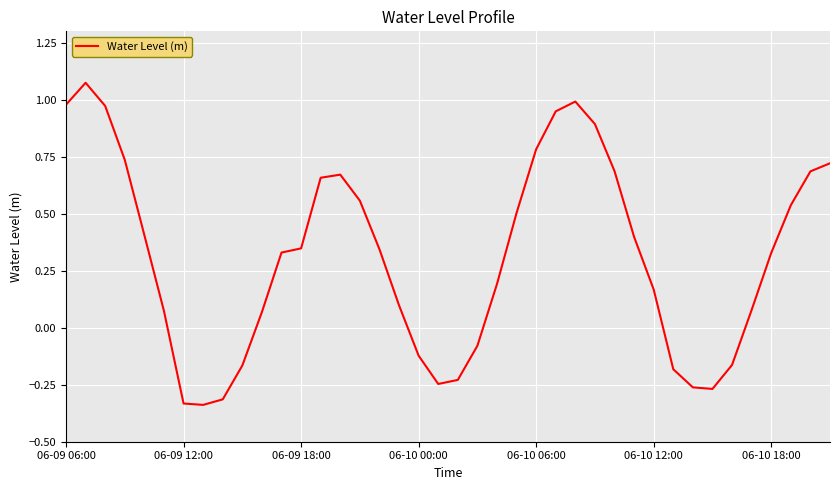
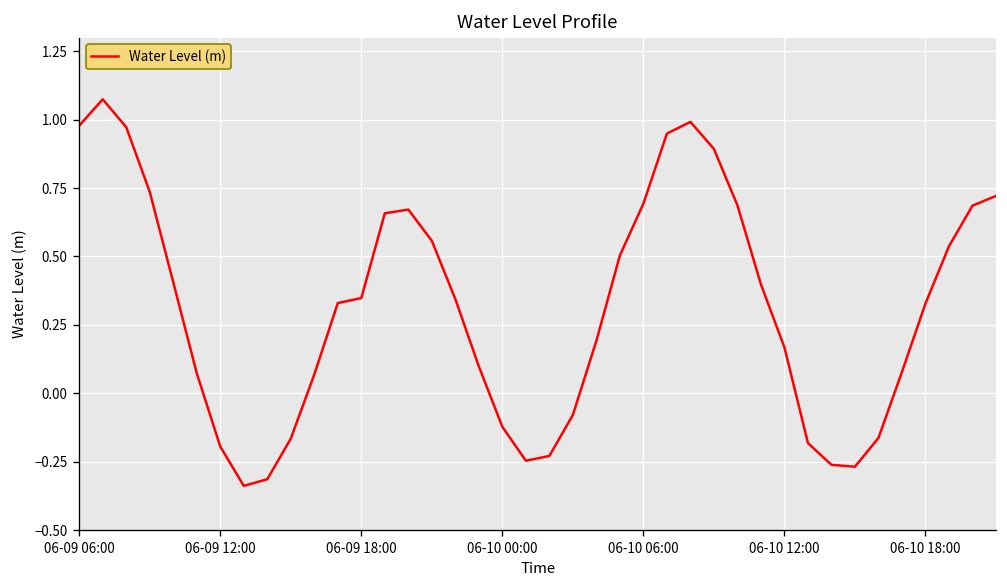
  {
    "06-09 06:00": 0.98,
-   "06-09 12:00": -0.33,
+   "06-09 12:00": -0.19,
    "06-09 18:00": 0.35,
    "06-10 00:00": -0.12,
-   "06-10 06:00": 0.78,
+   "06-10 06:00": 0.69,
    "06-10 12:00": 0.17,
    "06-10 18:00": 0.33
  }
